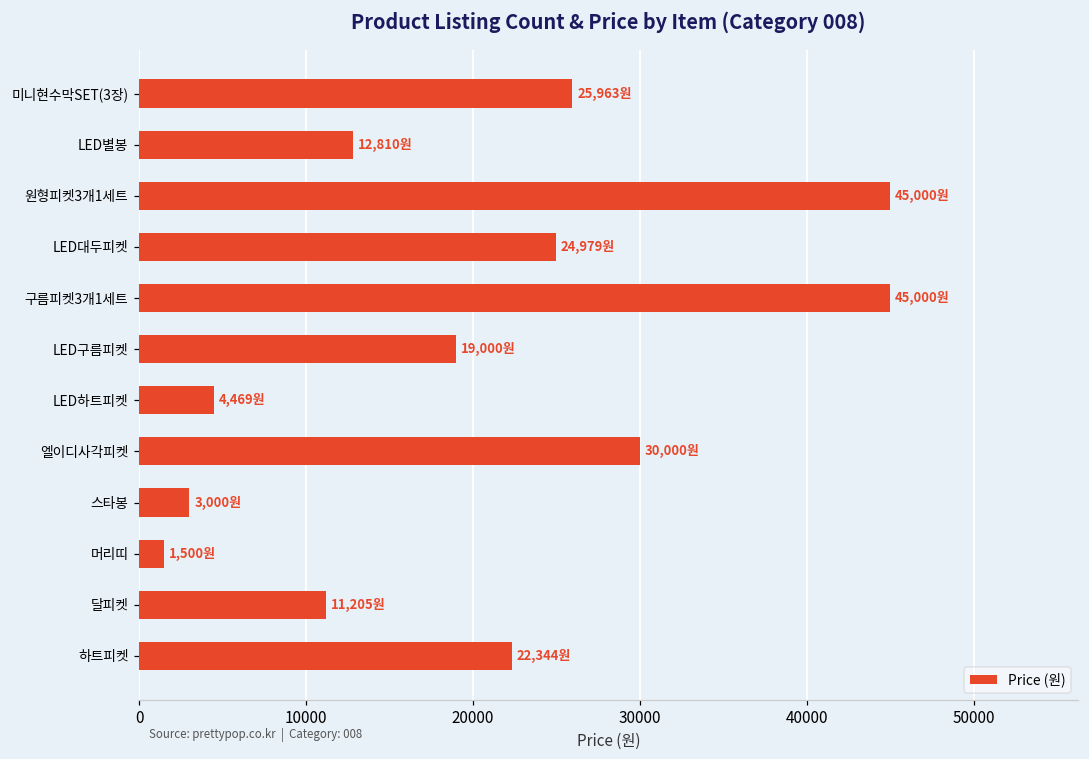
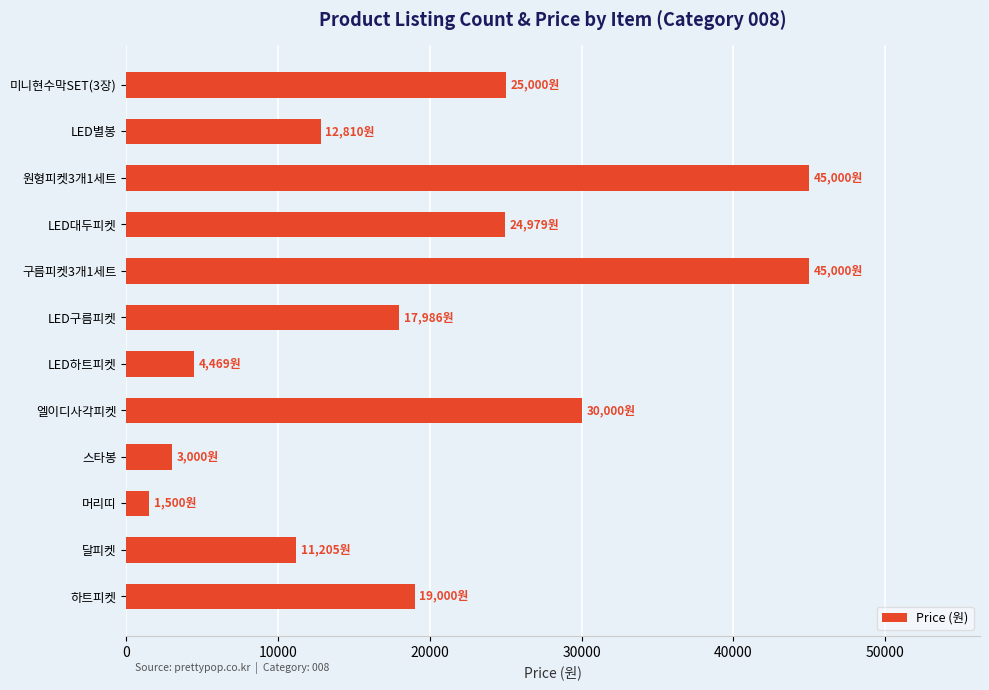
  {
-   "미니현수막SET(3장)": "25,963원",
+   "미니현수막SET(3장)": "25,000원",
    "LED별봉": "12,810원",
    "원형피켓3개1세트": "45,000원",
    "LED대두피켓": "24,979원",
    "구름피켓3개1세트": "45,000원",
-   "LED구름피켓": "19,000원",
+   "LED구름피켓": "17,986원",
    "LED하트피켓": "4,469원",
    "엘이디사각피켓": "30,000원",
    "스타봉": "3,000원",
    "머리띠": "1,500원",
    "달피켓": "11,205원",
-   "하트피켓": "22,344원"
+   "하트피켓": "19,000원"
  }
